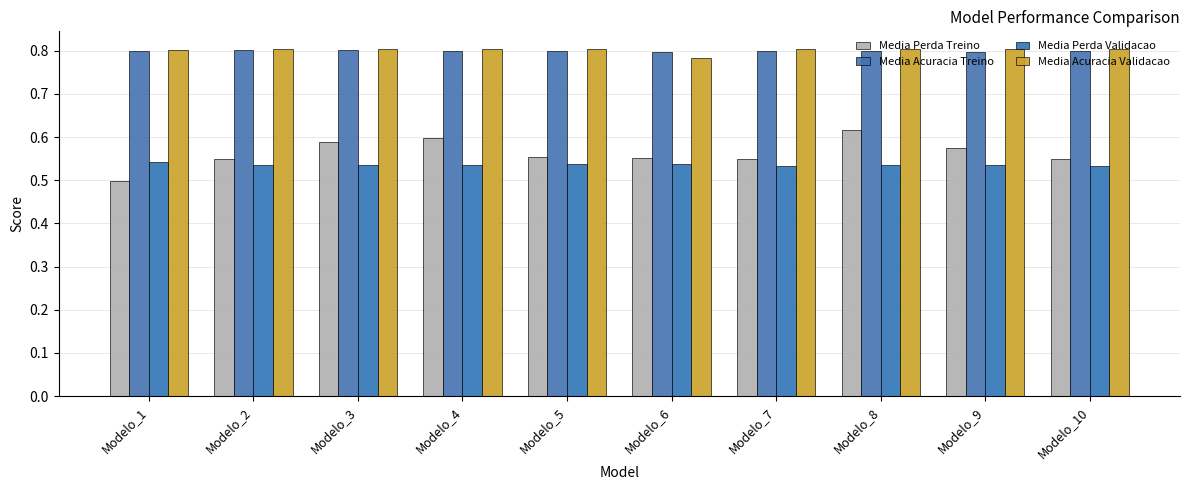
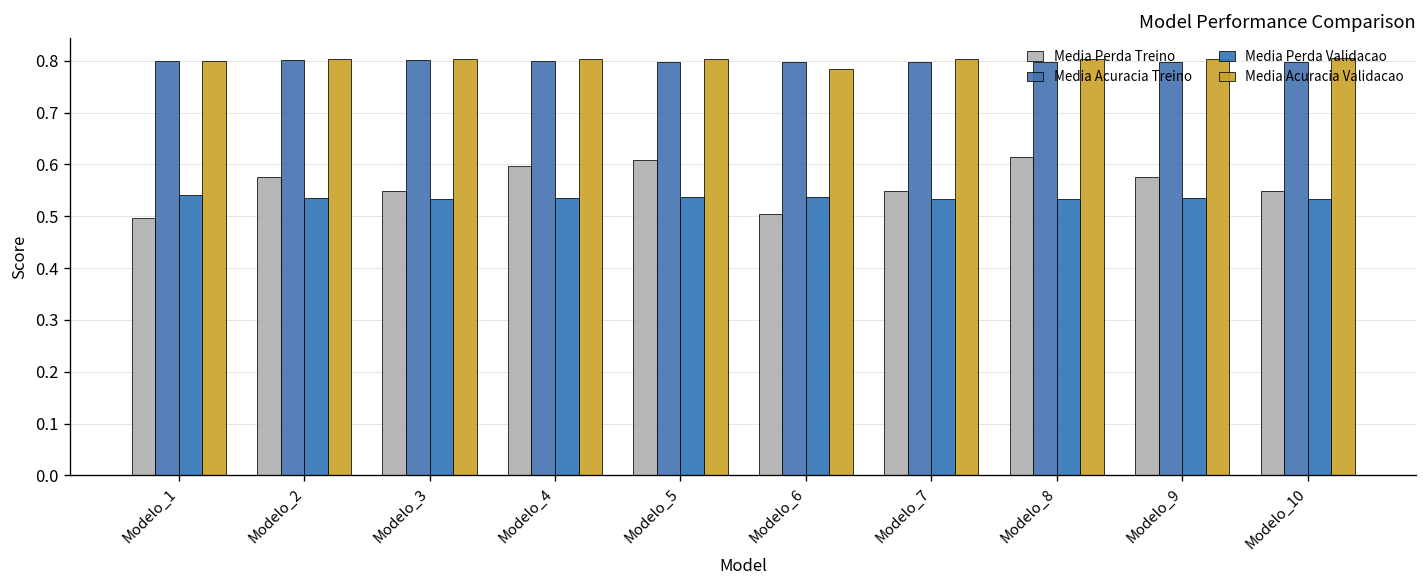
  {
    "Media Perda Treino": {
      "Modelo_1": 0.50,
-     "Modelo_2": 0.55,
-     "Modelo_3": 0.59,
+     "Modelo_2": 0.58,
+     "Modelo_3": 0.55,
      "Modelo_4": 0.60,
-     "Modelo_5": 0.55,
-     "Modelo_6": 0.55,
+     "Modelo_5": 0.61,
+     "Modelo_6": 0.50,
      "Modelo_7": 0.55,
      "Modelo_8": 0.62,
      "Modelo_9": 0.57,
      "Modelo_10": 0.55
    },
    "Media Acuracia Validacao": {
      "Modelo_1": 0.80,
      "Modelo_2": 0.80,
      "Modelo_3": 0.80,
      "Modelo_4": 0.80,
      "Modelo_5": 0.80,
      "Modelo_6": 0.78,
      "Modelo_7": 0.80,
      "Modelo_8": 0.80,
      "Modelo_9": 0.80,
      "Modelo_10": 0.80
    }
  }
